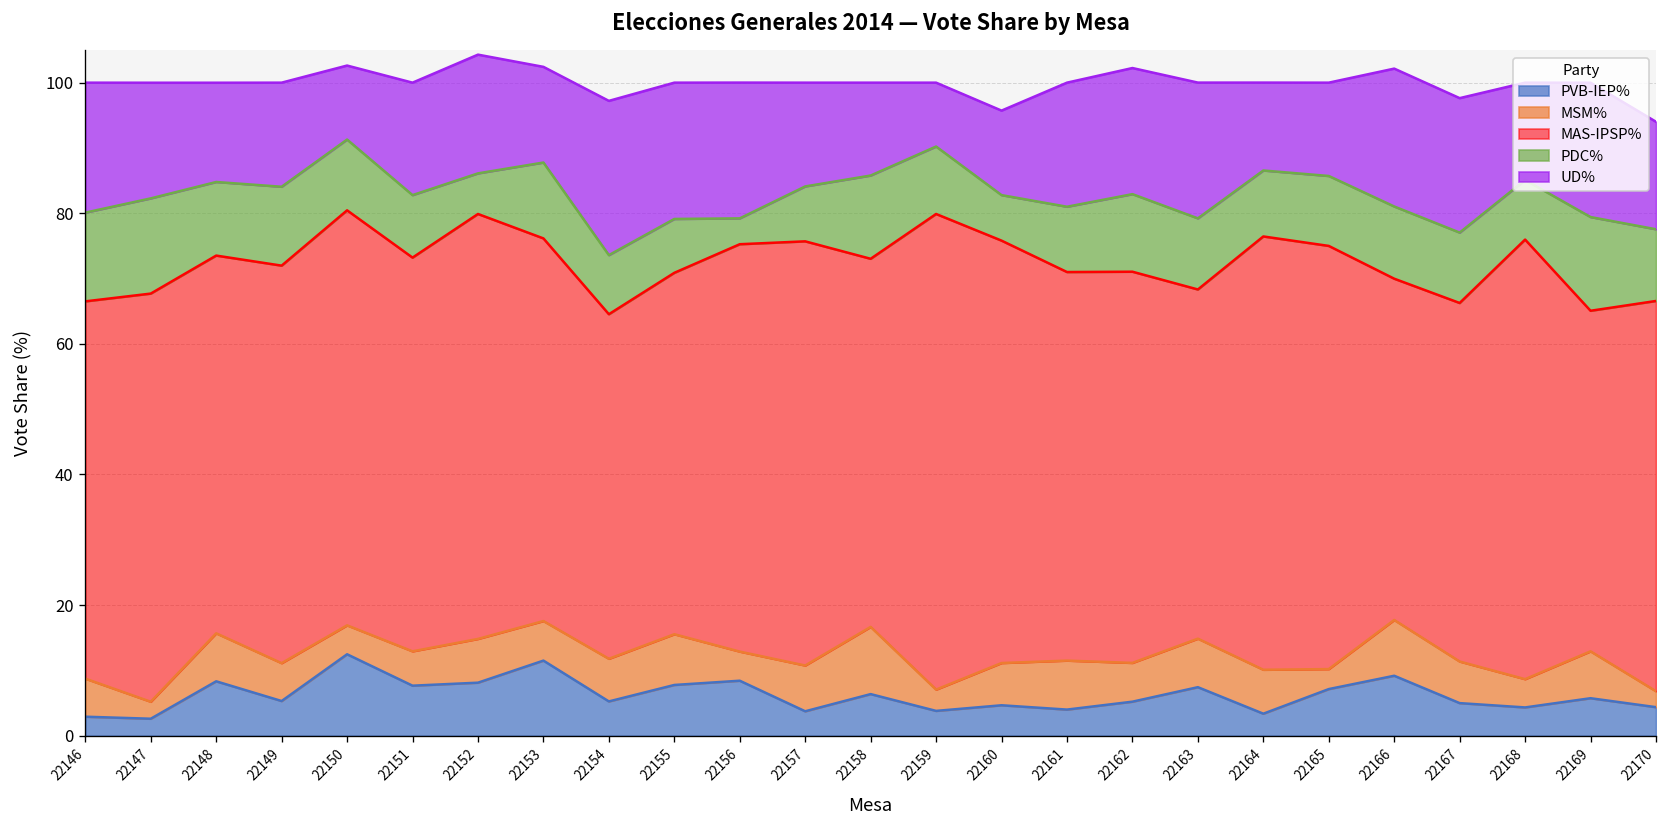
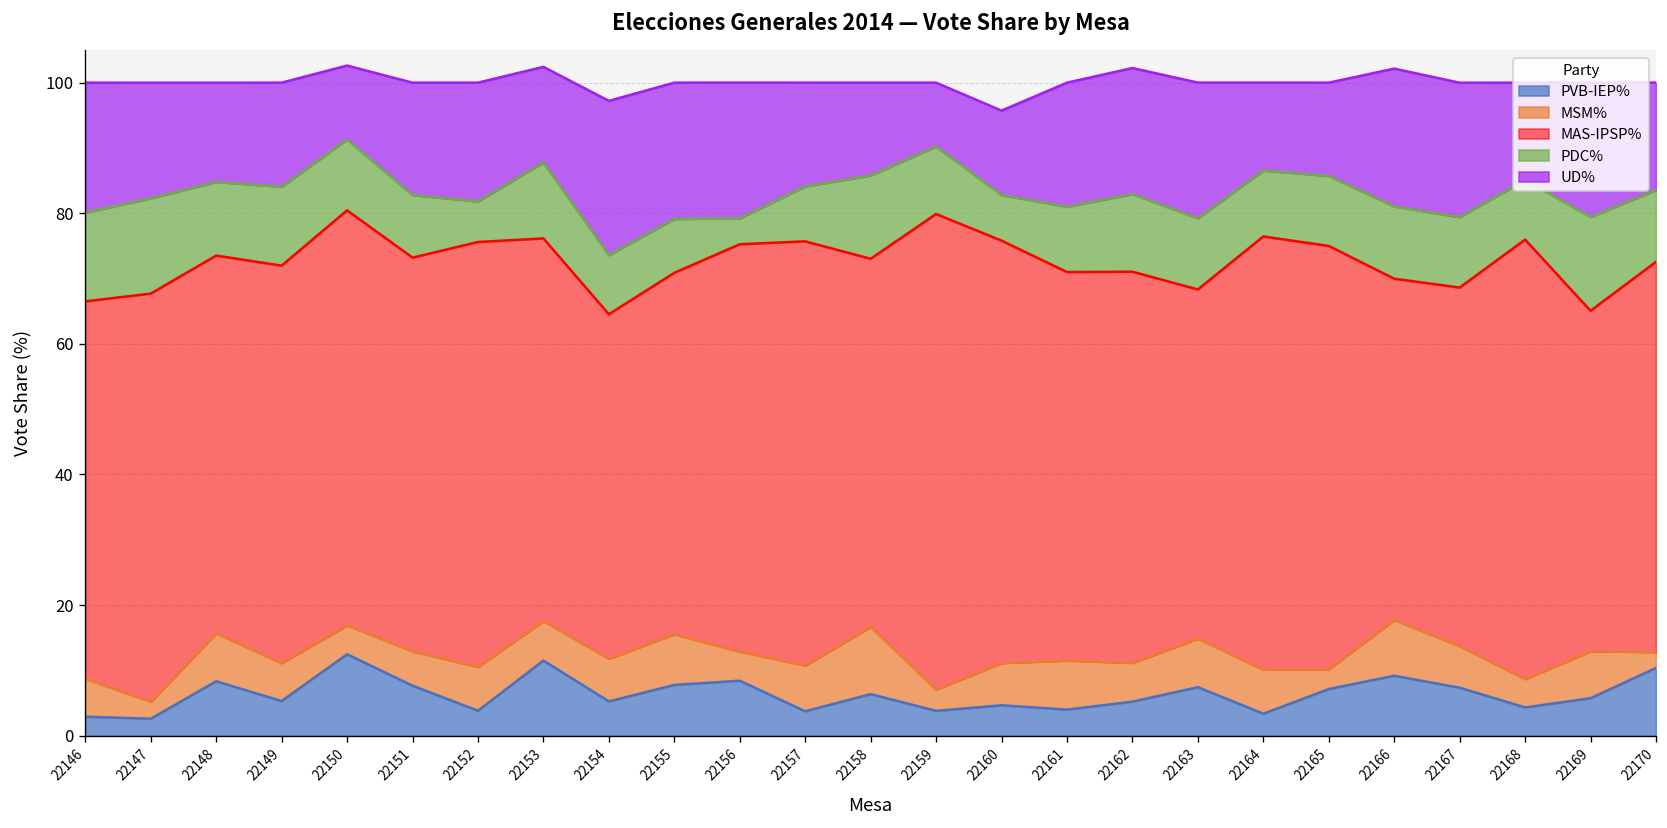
  {
    "PVB-IEP%": {
      "22146": 3,
      "22147": 3,
      "22148": 8,
      "22149": 5,
      "22150": 12,
      "22151": 8,
-     "22152": 8,
+     "22152": 4,
      "22153": 12,
      "22154": 5,
      "22155": 8,
      "22156": 8,
      "22157": 4,
      "22158": 6,
      "22159": 4,
      "22160": 5,
      "22161": 4,
      "22162": 5,
      "22163": 7,
      "22164": 3,
      "22165": 7,
      "22166": 9,
-     "22167": 5,
+     "22167": 7,
      "22168": 4,
      "22169": 6,
-     "22170": 4
+     "22170": 10
    },
    "MSM%": {
      "22146": 6,
      "22147": 3,
      "22148": 7,
      "22149": 6,
      "22150": 4,
      "22151": 5,
      "22152": 7,
      "22153": 6,
      "22154": 7,
      "22155": 8,
      "22156": 4,
      "22157": 7,
      "22158": 10,
      "22159": 3,
      "22160": 6,
      "22161": 8,
      "22162": 6,
      "22163": 7,
      "22164": 7,
      "22165": 3,
      "22166": 9,
      "22167": 6,
      "22168": 4,
      "22169": 7,
      "22170": 2
    },
    "MAS-IPSP%": {
      "22146": 58,
      "22147": 63,
      "22148": 58,
      "22149": 61,
      "22150": 64,
      "22151": 60,
      "22152": 65,
      "22153": 59,
      "22154": 53,
      "22155": 55,
      "22156": 62,
      "22157": 65,
      "22158": 56,
      "22159": 73,
      "22160": 65,
      "22161": 60,
      "22162": 60,
      "22163": 53,
      "22164": 66,
      "22165": 65,
      "22166": 52,
      "22167": 55,
      "22168": 67,
      "22169": 52,
      "22170": 60
    },
    "PDC%": {
      "22146": 14,
      "22147": 15,
      "22148": 11,
      "22149": 12,
      "22150": 11,
      "22151": 10,
      "22152": 6,
      "22153": 12,
      "22154": 9,
      "22155": 8,
      "22156": 4,
      "22157": 8,
      "22158": 13,
      "22159": 10,
      "22160": 7,
      "22161": 10,
      "22162": 12,
      "22163": 11,
      "22164": 10,
      "22165": 11,
      "22166": 11,
      "22167": 11,
      "22169": 14,
      "22170": 11
    },
    "UD%": {
      "22146": 20,
      "22147": 18,
      "22148": 15,
      "22149": 16,
      "22150": 11,
      "22151": 17,
      "22152": 18,
      "22153": 15,
      "22154": 24,
      "22155": 21,
      "22156": 21,
      "22157": 16,
      "22158": 14,
      "22159": 10,
      "22160": 13,
      "22161": 19,
      "22162": 19,
      "22163": 21,
      "22164": 13,
      "22165": 14,
      "22166": 21,
      "22167": 21,
      "22170": 16
    }
  }
